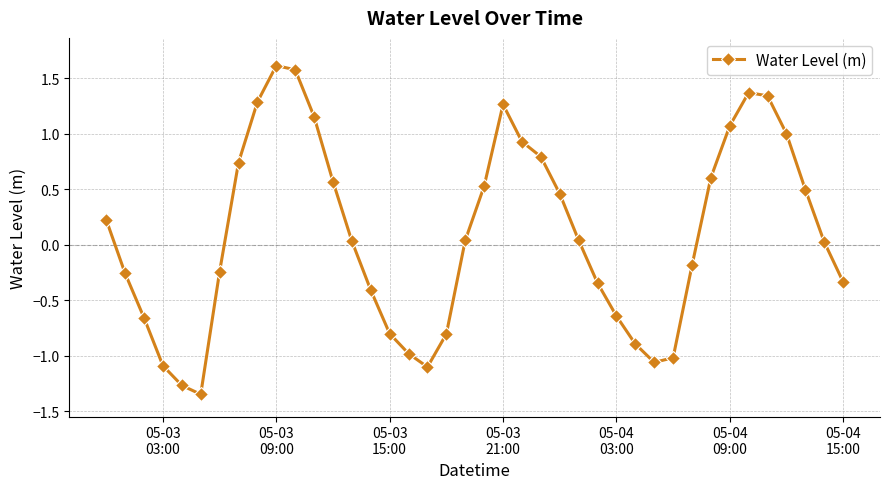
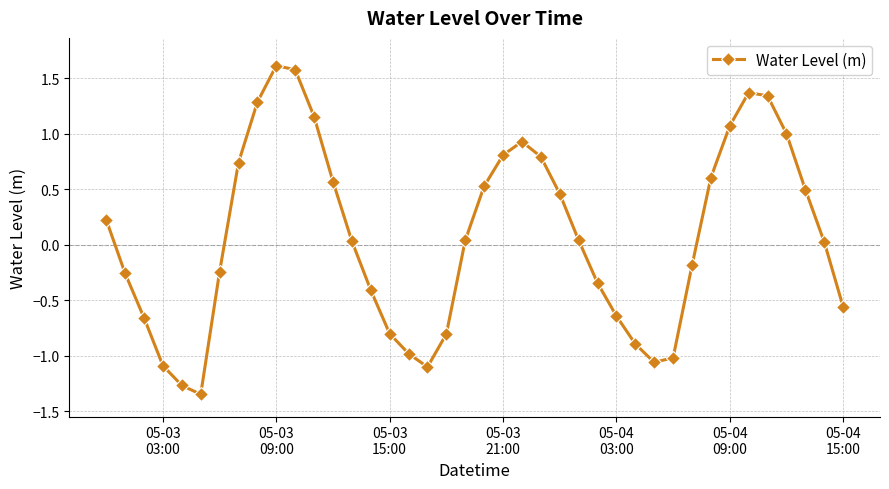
  {
    "05-03 03:00": -1.09,
    "05-03 09:00": 1.62,
    "05-03 15:00": -0.80,
-   "05-03 21:00": 1.27,
+   "05-03 21:00": 0.81,
    "05-04 03:00": -0.64,
    "05-04 09:00": 1.07,
-   "05-04 15:00": -0.34
+   "05-04 15:00": -0.56
  }
